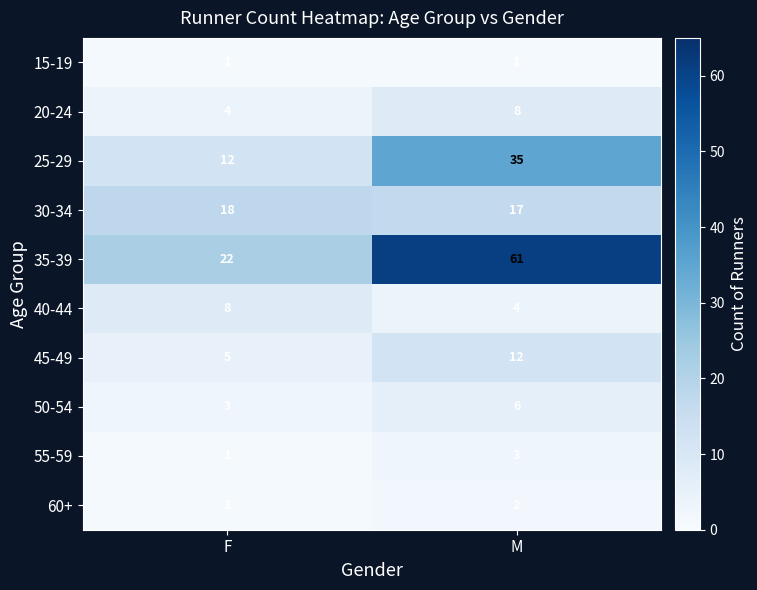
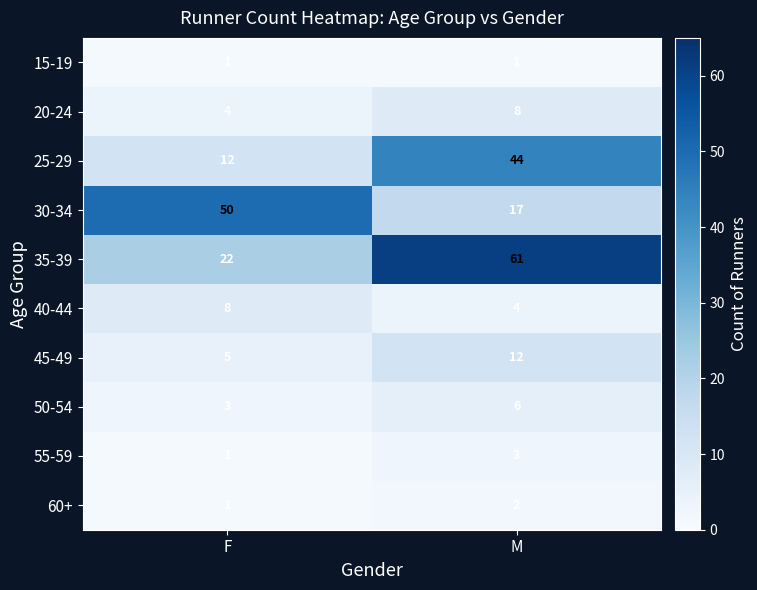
  {
    "25-29": {
-     "M": 35
+     "M": 44
    },
    "30-34": {
-     "F": 18,
+     "F": 50,
      "M": 17
    },
    "35-39": {
      "F": 22,
      "M": 61
    }
  }
